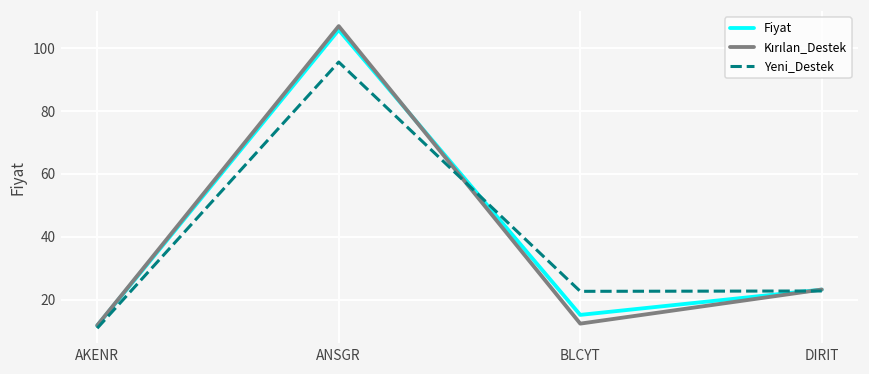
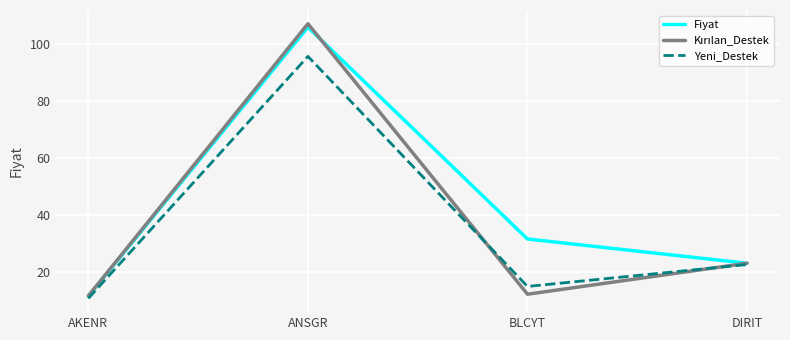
  {
    "Fiyat": {
      "ANSGR": 106,
-     "BLCYT": 15
+     "BLCYT": 32
    },
    "Kırılan_Destek": {
      "ANSGR": 107,
      "BLCYT": 12
    },
    "Yeni_Destek": {
      "ANSGR": 96,
-     "BLCYT": 23
+     "BLCYT": 15
    }
  }
